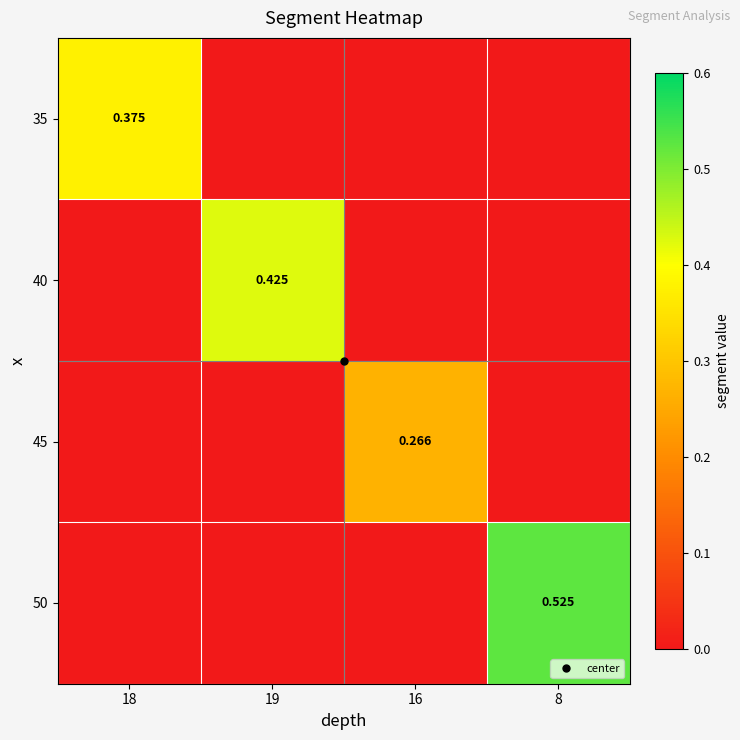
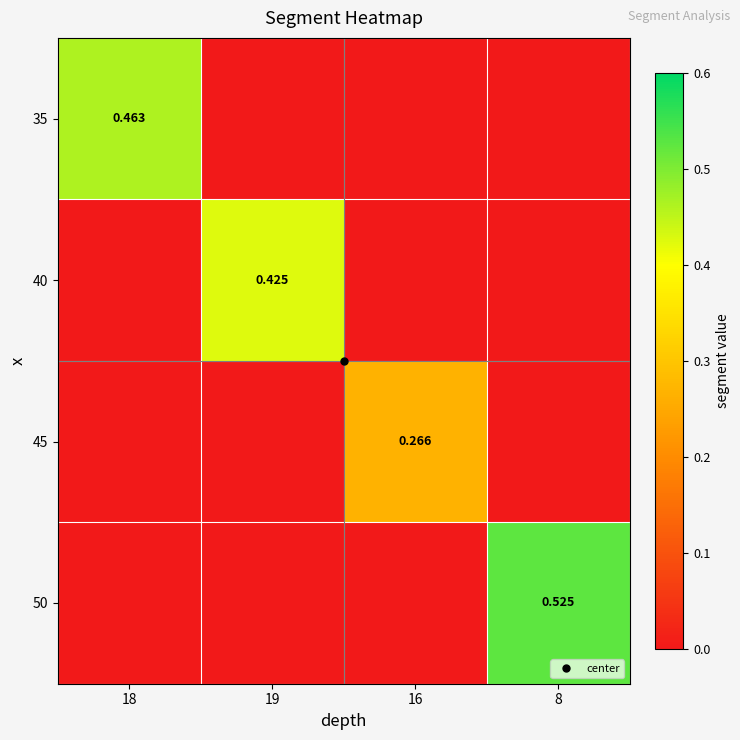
  {
    "35": {
-     "18": 0.375
+     "18": 0.463
    },
    "40": {
      "19": 0.425
    },
    "45": {
      "16": 0.266
    },
    "50": {
      "8": 0.525
    }
  }
